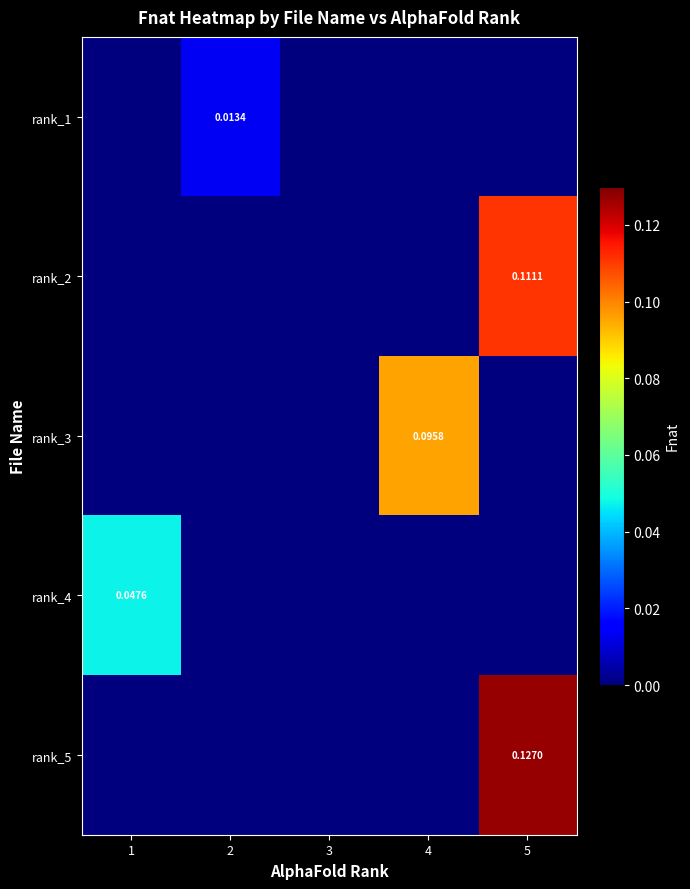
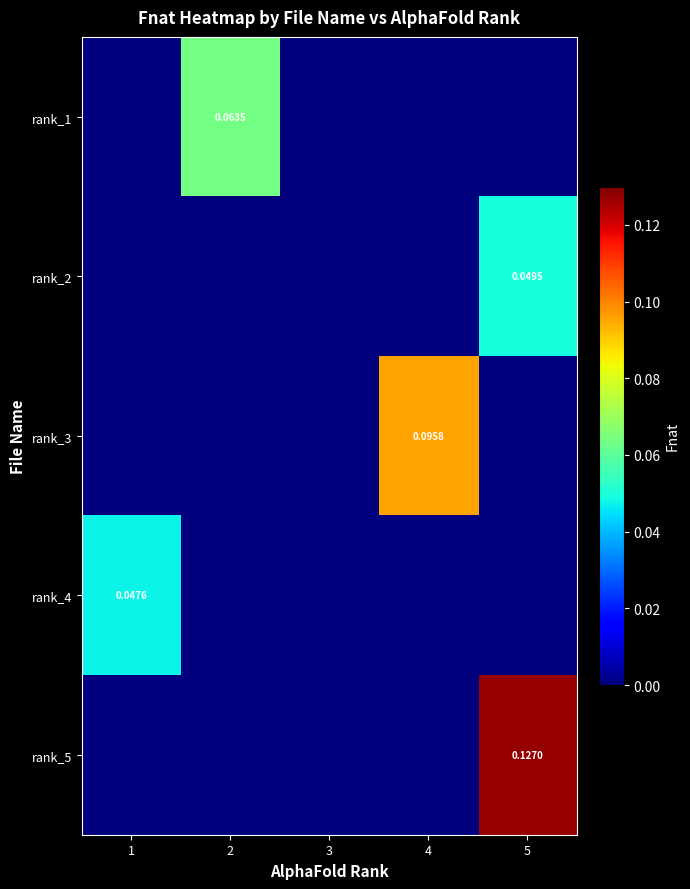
  {
    "rank_1": {
-     "2": 0.0134
+     "2": 0.0635
    },
    "rank_2": {
-     "5": 0.1111
+     "5": 0.0495
    },
    "rank_3": {
      "4": 0.0958
    },
    "rank_4": {
      "1": 0.0476
    },
    "rank_5": {
      "5": 0.1270
    }
  }
